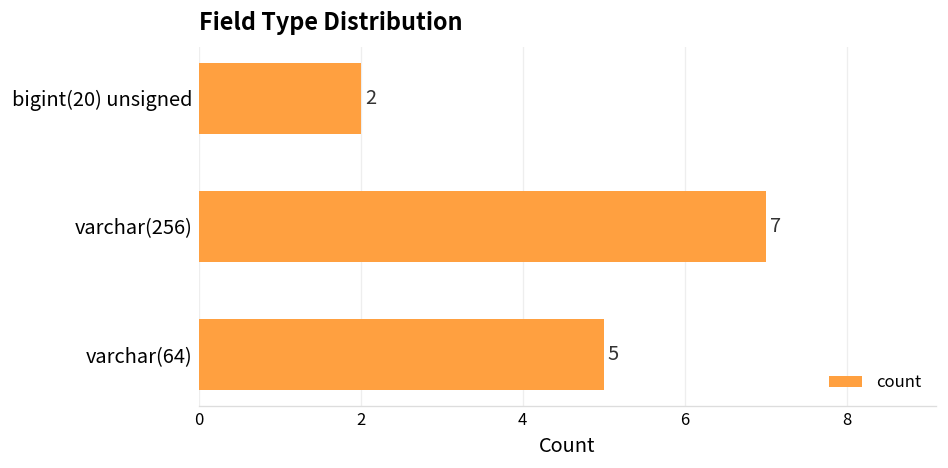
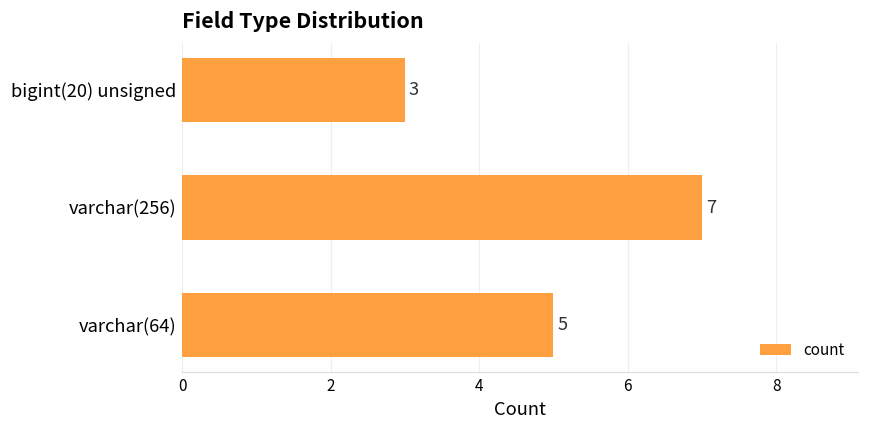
  {
-   "bigint(20) unsigned": 2,
+   "bigint(20) unsigned": 3,
    "varchar(256)": 7,
    "varchar(64)": 5
  }
